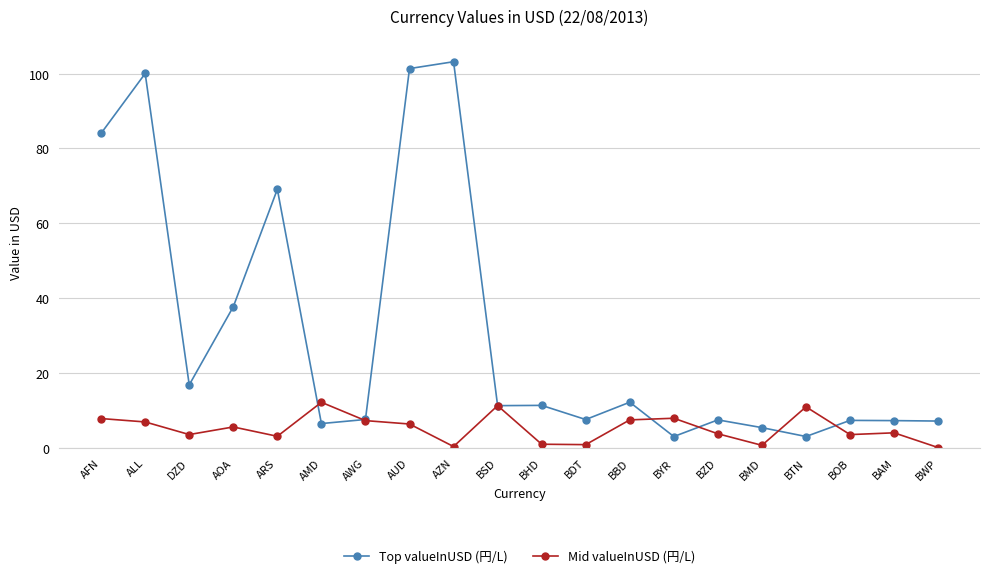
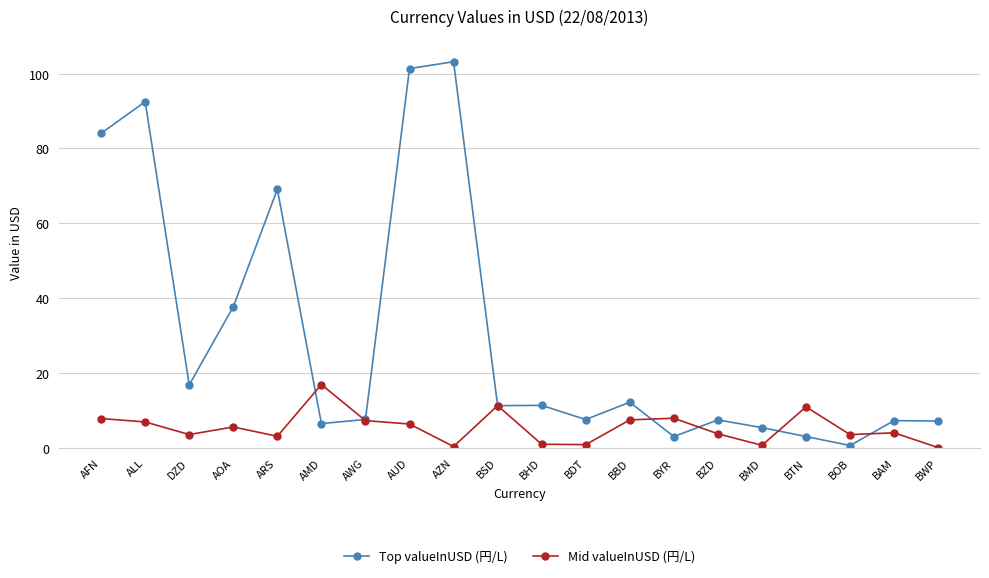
  {
    "Top valueInUSD (円/L)": {
      "AFN": 84,
-     "ALL": 100,
+     "ALL": 92,
      "DZD": 17,
      "AOA": 38,
      "ARS": 69,
      "AMD": 7,
      "AUD": 101,
      "AZN": 103,
      "BHD": 11,
      "BDT": 8,
      "BBD": 12,
      "BYR": 3,
      "BZD": 7,
      "BMD": 5,
      "BTN": 3,
-     "BOB": 7,
+     "BOB": 1,
      "BAM": 7,
      "BWP": 7
    },
    "Mid valueInUSD (円/L)": {
      "AFN": 8,
      "ALL": 7,
      "DZD": 4,
      "AOA": 6,
      "ARS": 3,
-     "AMD": 12,
+     "AMD": 17,
      "AUD": 6,
      "AZN": 0,
      "BHD": 1,
      "BDT": 1,
      "BBD": 7,
      "BYR": 8,
      "BZD": 4,
      "BMD": 1,
      "BTN": 11,
      "BOB": 4,
      "BAM": 4,
      "BWP": 0
    }
  }
